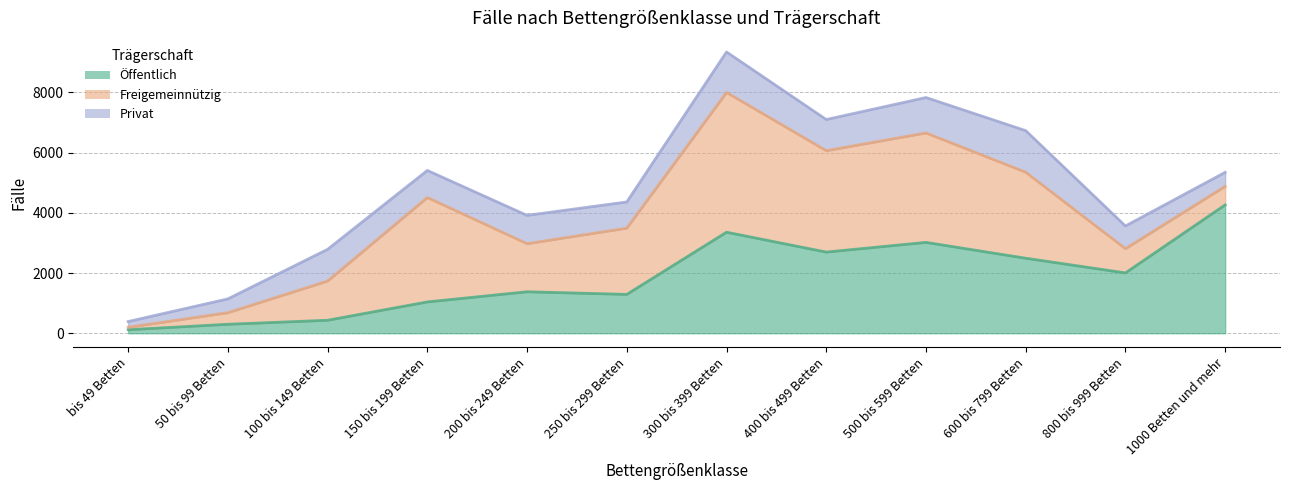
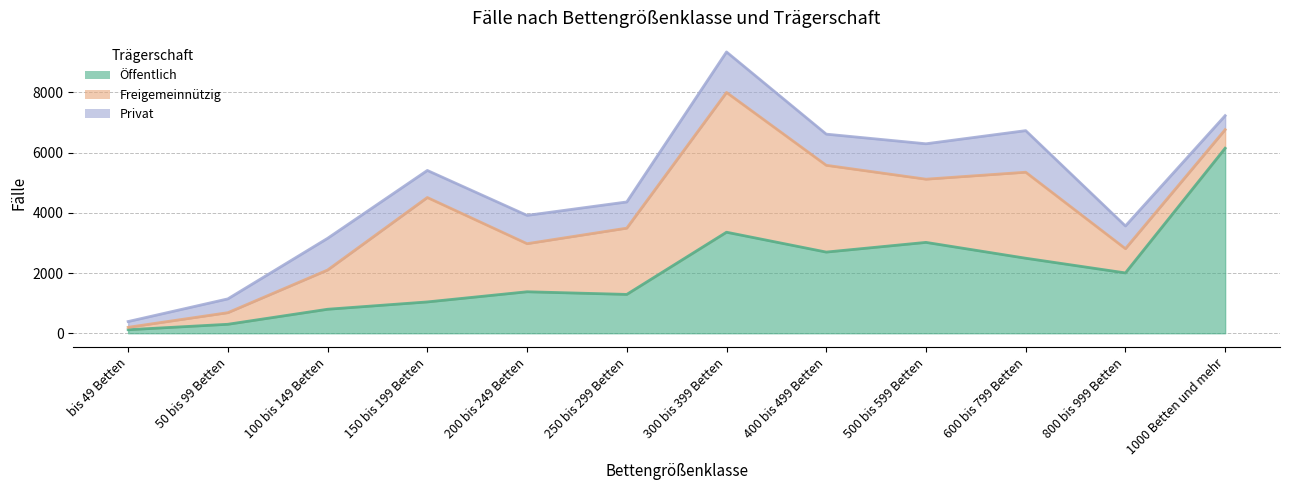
  {
    "Öffentlich": {
      "50 bis 99 Betten": 300,
-     "100 bis 149 Betten": 400,
+     "100 bis 149 Betten": 800,
      "150 bis 199 Betten": 1000,
      "200 bis 249 Betten": 1400,
      "250 bis 299 Betten": 1300,
      "300 bis 399 Betten": 3400,
      "400 bis 499 Betten": 2700,
      "500 bis 599 Betten": 3000,
      "600 bis 799 Betten": 2500,
      "800 bis 999 Betten": 2000,
-     "1000 Betten und mehr": 4300
+     "1000 Betten und mehr": 6100
    },
    "Freigemeinnützig": {
      "50 bis 99 Betten": 400,
      "100 bis 149 Betten": 1300,
      "150 bis 199 Betten": 3500,
      "200 bis 249 Betten": 1600,
      "250 bis 299 Betten": 2200,
      "300 bis 399 Betten": 4600,
-     "400 bis 499 Betten": 3400,
-     "500 bis 599 Betten": 3600,
+     "400 bis 499 Betten": 2900,
+     "500 bis 599 Betten": 2100,
      "600 bis 799 Betten": 2900,
      "800 bis 999 Betten": 800,
      "1000 Betten und mehr": 600
    },
    "Privat": {
      "bis 49 Betten": 200,
      "50 bis 99 Betten": 500,
      "100 bis 149 Betten": 1100,
      "150 bis 199 Betten": 900,
      "200 bis 249 Betten": 900,
      "250 bis 299 Betten": 900,
      "300 bis 399 Betten": 1300,
      "400 bis 499 Betten": 1000,
      "500 bis 599 Betten": 1200,
      "600 bis 799 Betten": 1400,
      "800 bis 999 Betten": 800,
      "1000 Betten und mehr": 500
    }
  }
